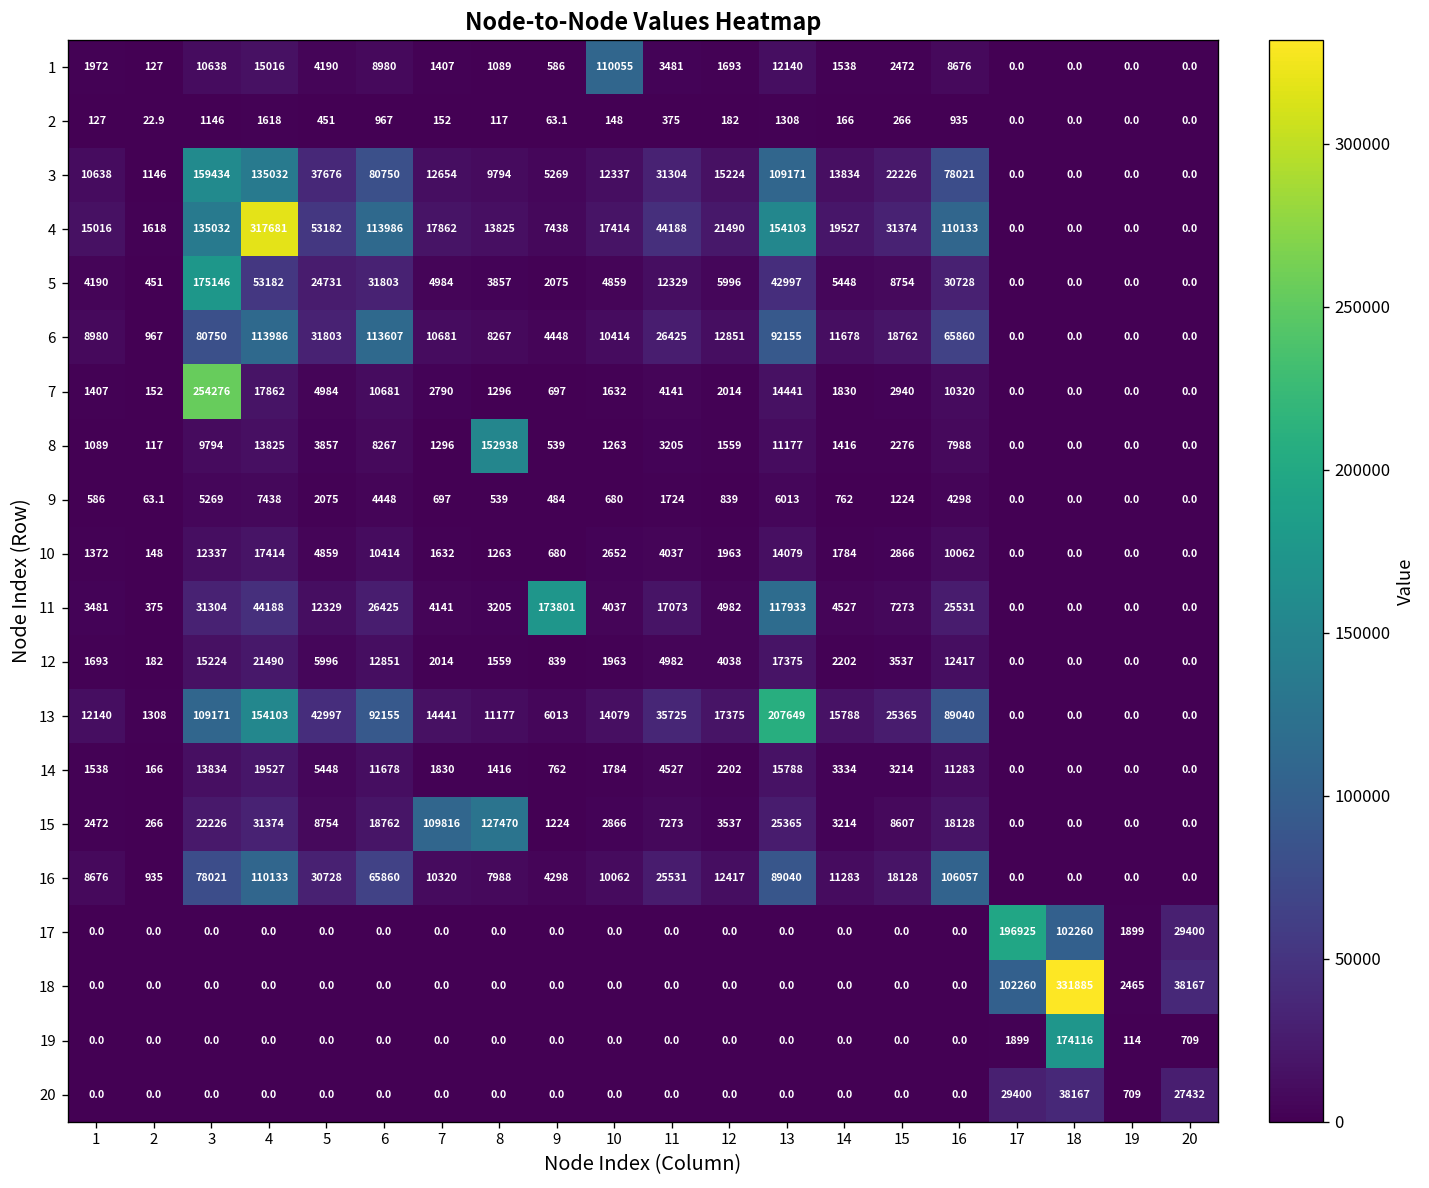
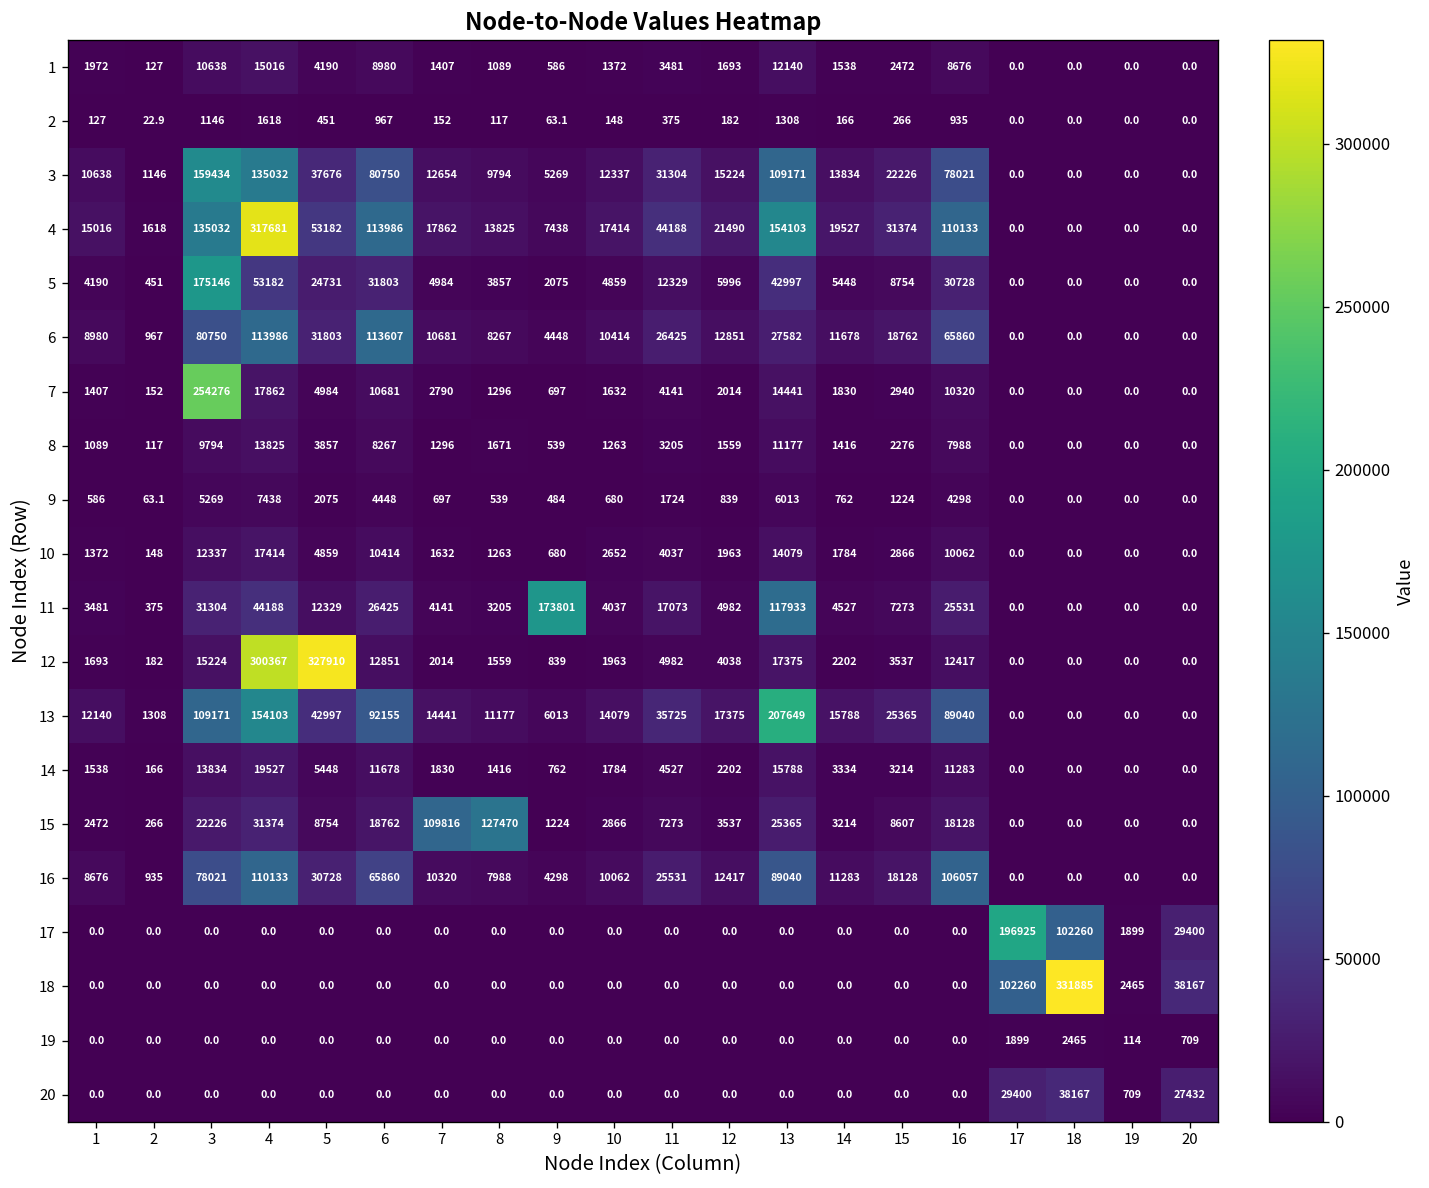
  {
    "1": {
      "1": 1972,
      "2": 127,
      "3": 10638,
      "4": 15016,
      "5": 4190,
      "6": 8980,
      "7": 1407,
      "8": 1089,
      "9": 586,
-     "10": 110055,
+     "10": 1372,
      "11": 3481,
      "12": 1693,
      "13": 12140,
      "14": 1538,
      "15": 2472,
      "16": 8676,
      "17": 0.0,
      "18": 0.0,
      "19": 0.0,
      "20": 0.0
    },
    "6": {
      "1": 8980,
      "2": 967,
      "3": 80750,
      "4": 113986,
      "5": 31803,
      "6": 113607,
      "7": 10681,
      "8": 8267,
      "9": 4448,
      "10": 10414,
      "11": 26425,
      "12": 12851,
-     "13": 92155,
+     "13": 27582,
      "14": 11678,
      "15": 18762,
      "16": 65860,
      "17": 0.0,
      "18": 0.0,
      "19": 0.0,
      "20": 0.0
    },
    "8": {
      "1": 1089,
      "2": 117,
      "3": 9794,
      "4": 13825,
      "5": 3857,
      "6": 8267,
      "7": 1296,
-     "8": 152938,
+     "8": 1671,
      "9": 539,
      "10": 1263,
      "11": 3205,
      "12": 1559,
      "13": 11177,
      "14": 1416,
      "15": 2276,
      "16": 7988,
      "17": 0.0,
      "18": 0.0,
      "19": 0.0,
      "20": 0.0
    },
    "12": {
      "1": 1693,
      "2": 182,
      "3": 15224,
-     "4": 21490,
-     "5": 5996,
+     "4": 300367,
+     "5": 327910,
      "6": 12851,
      "7": 2014,
      "8": 1559,
      "9": 839,
      "10": 1963,
      "11": 4982,
      "12": 4038,
      "13": 17375,
      "14": 2202,
      "15": 3537,
      "16": 12417,
      "17": 0.0,
      "18": 0.0,
      "19": 0.0,
      "20": 0.0
    },
    "19": {
      "1": 0.0,
      "2": 0.0,
      "3": 0.0,
      "4": 0.0,
      "5": 0.0,
      "6": 0.0,
      "7": 0.0,
      "8": 0.0,
      "9": 0.0,
      "10": 0.0,
      "11": 0.0,
      "12": 0.0,
      "13": 0.0,
      "14": 0.0,
      "15": 0.0,
      "16": 0.0,
      "17": 1899,
-     "18": 174116,
+     "18": 2465,
      "19": 114,
      "20": 709
    }
  }
